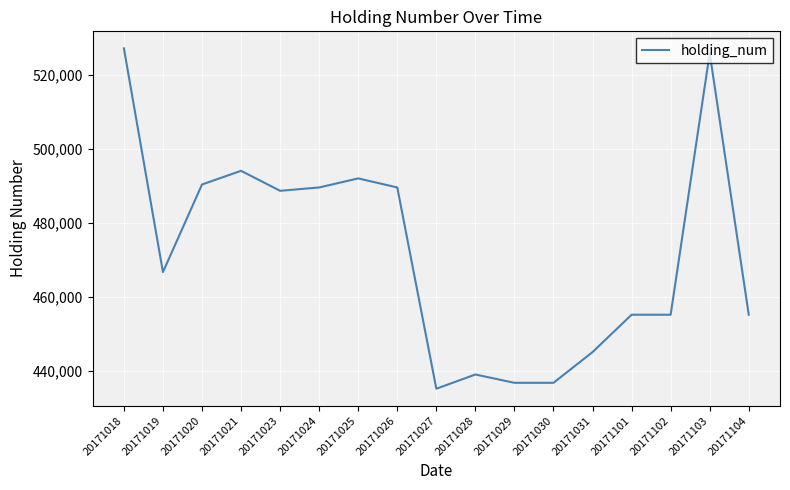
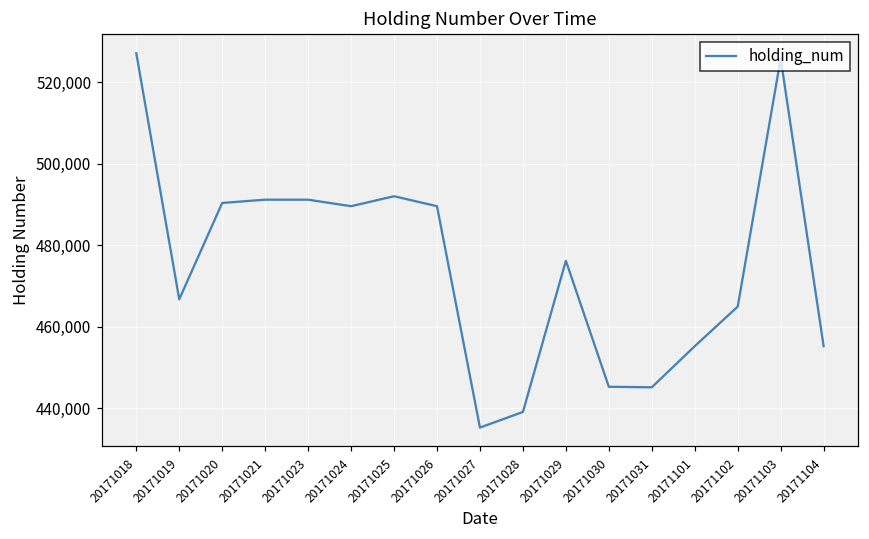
  {
    "20171018": "527,000",
    "20171019": "467,000",
    "20171020": "490,000",
-   "20171021": "494,000",
-   "20171023": "489,000",
+   "20171021": "491,000",
+   "20171023": "491,000",
    "20171024": "490,000",
    "20171025": "492,000",
    "20171026": "490,000",
    "20171027": "435,000",
    "20171028": "439,000",
-   "20171029": "437,000",
-   "20171030": "437,000",
+   "20171029": "476,000",
+   "20171030": "445,000",
    "20171031": "445,000",
    "20171101": "455,000",
-   "20171102": "455,000",
+   "20171102": "465,000",
    "20171104": "455,000"
  }
